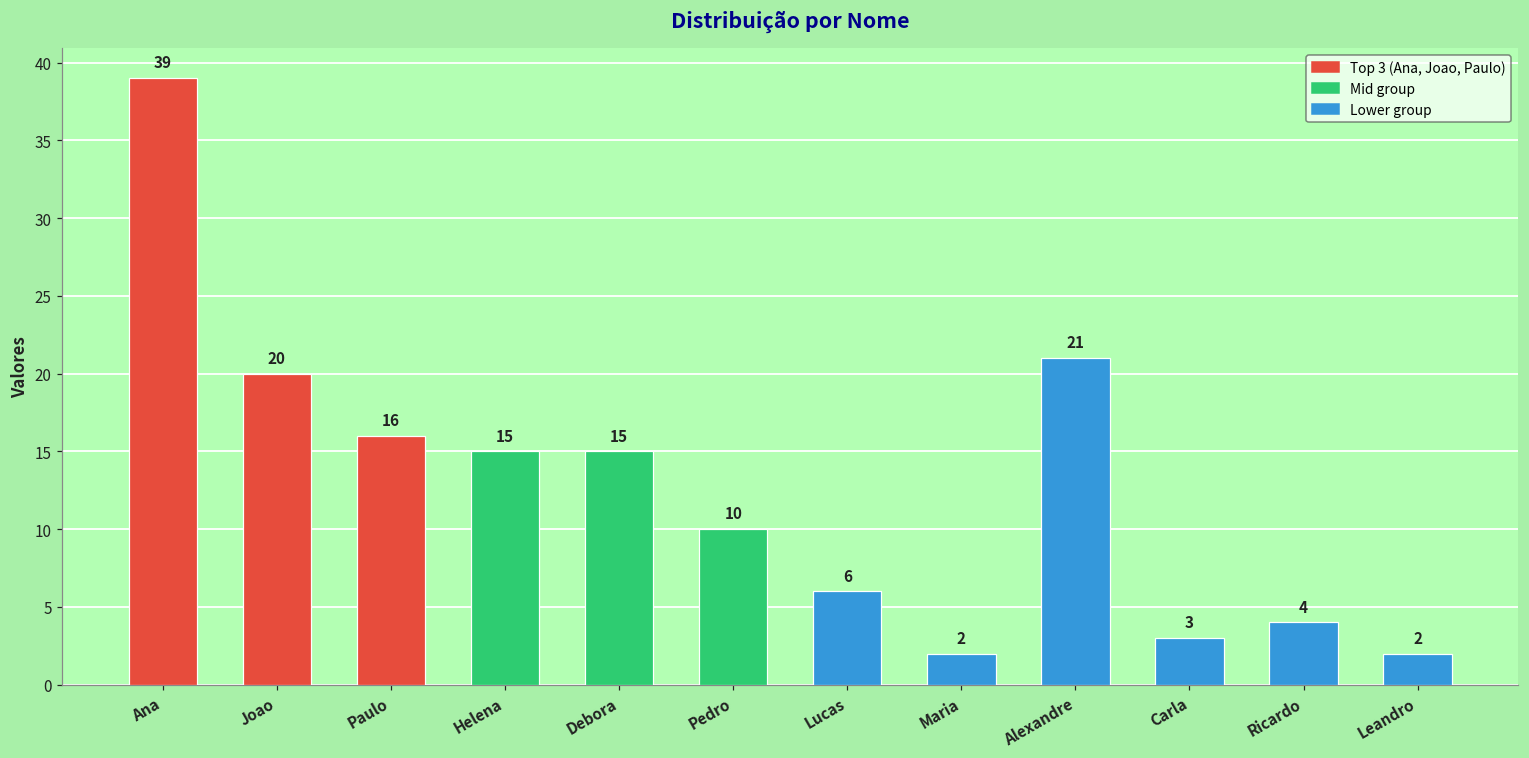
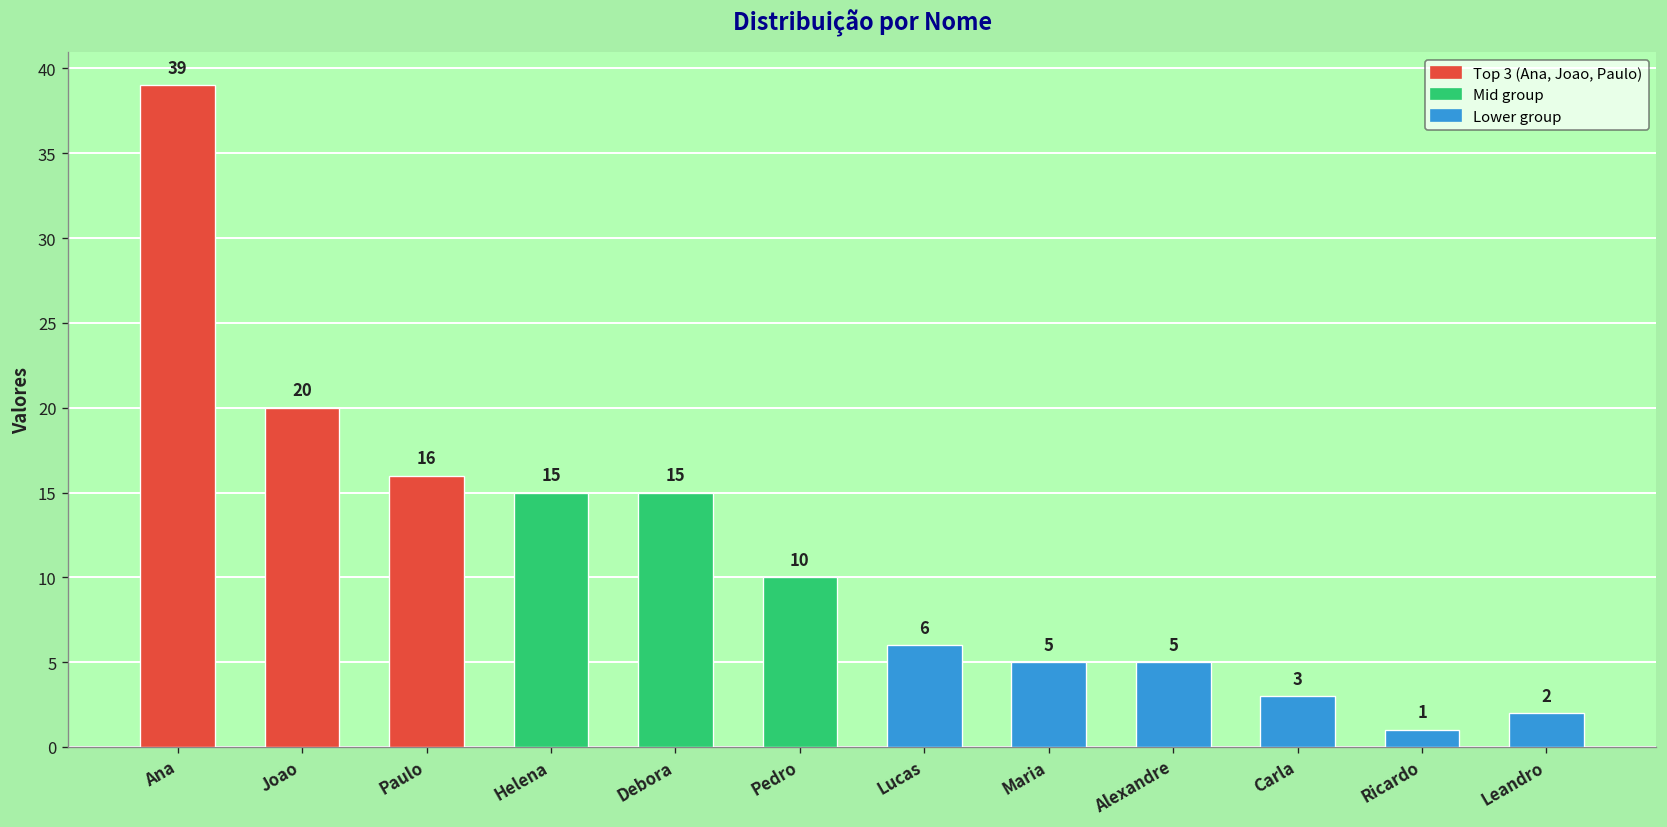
  {
    "Ana": 39,
    "Joao": 20,
    "Paulo": 16,
    "Helena": 15,
    "Debora": 15,
    "Pedro": 10,
    "Lucas": 6,
-   "Maria": 2,
-   "Alexandre": 21,
+   "Maria": 5,
+   "Alexandre": 5,
    "Carla": 3,
-   "Ricardo": 4,
+   "Ricardo": 1,
    "Leandro": 2
  }
